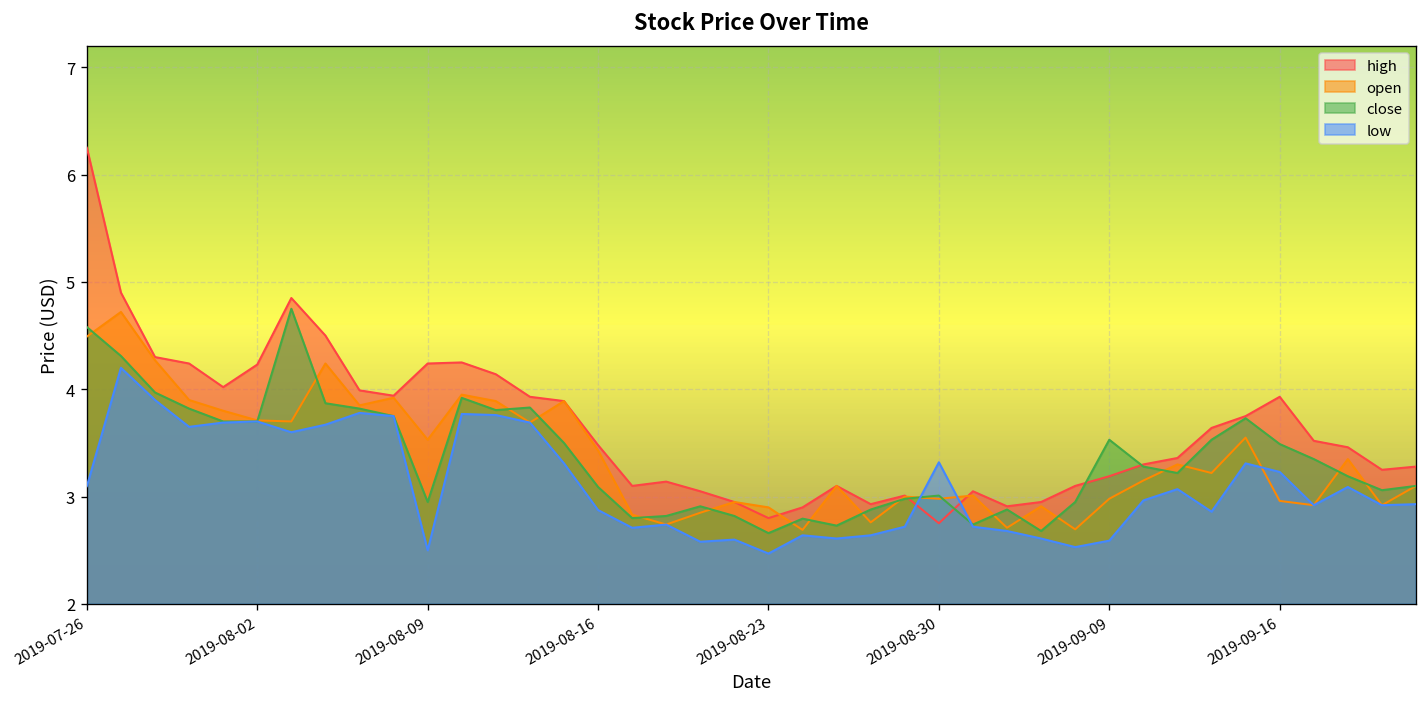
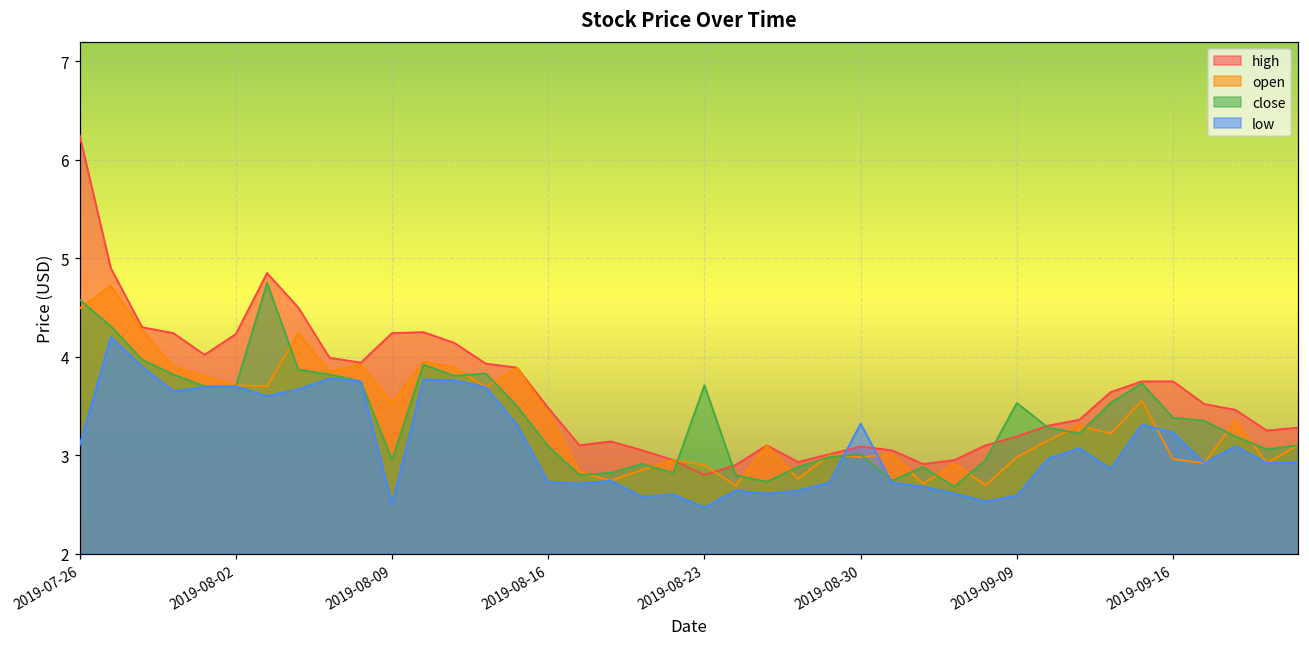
  {
    "high": {
      "2019-07-26": 6.3,
      "2019-08-02": 4.2,
      "2019-08-09": 4.2,
      "2019-08-16": 3.5,
      "2019-08-23": 2.8,
-     "2019-08-30": 2.8,
+     "2019-08-30": 3.1,
      "2019-09-09": 3.2,
-     "2019-09-16": 3.9
+     "2019-09-16": 3.8
    },
    "open": {
      "2019-07-26": 4.5,
      "2019-08-09": 3.5,
      "2019-08-16": 3.4,
      "2019-08-23": 2.9,
      "2019-08-30": 3.0,
      "2019-09-09": 3.0,
      "2019-09-16": 3.0
    },
    "close": {
      "2019-07-26": 4.6,
      "2019-08-09": 3.0,
      "2019-08-16": 3.1,
-     "2019-08-23": 2.7,
+     "2019-08-23": 3.7,
      "2019-08-30": 3.0,
      "2019-09-09": 3.5,
-     "2019-09-16": 3.5
+     "2019-09-16": 3.4
    },
    "low": {
      "2019-07-26": 3.1,
      "2019-08-09": 2.5,
-     "2019-08-16": 2.9,
+     "2019-08-16": 2.7,
      "2019-08-23": 2.5,
      "2019-08-30": 3.3,
      "2019-09-09": 2.6,
      "2019-09-16": 3.2
    }
  }
